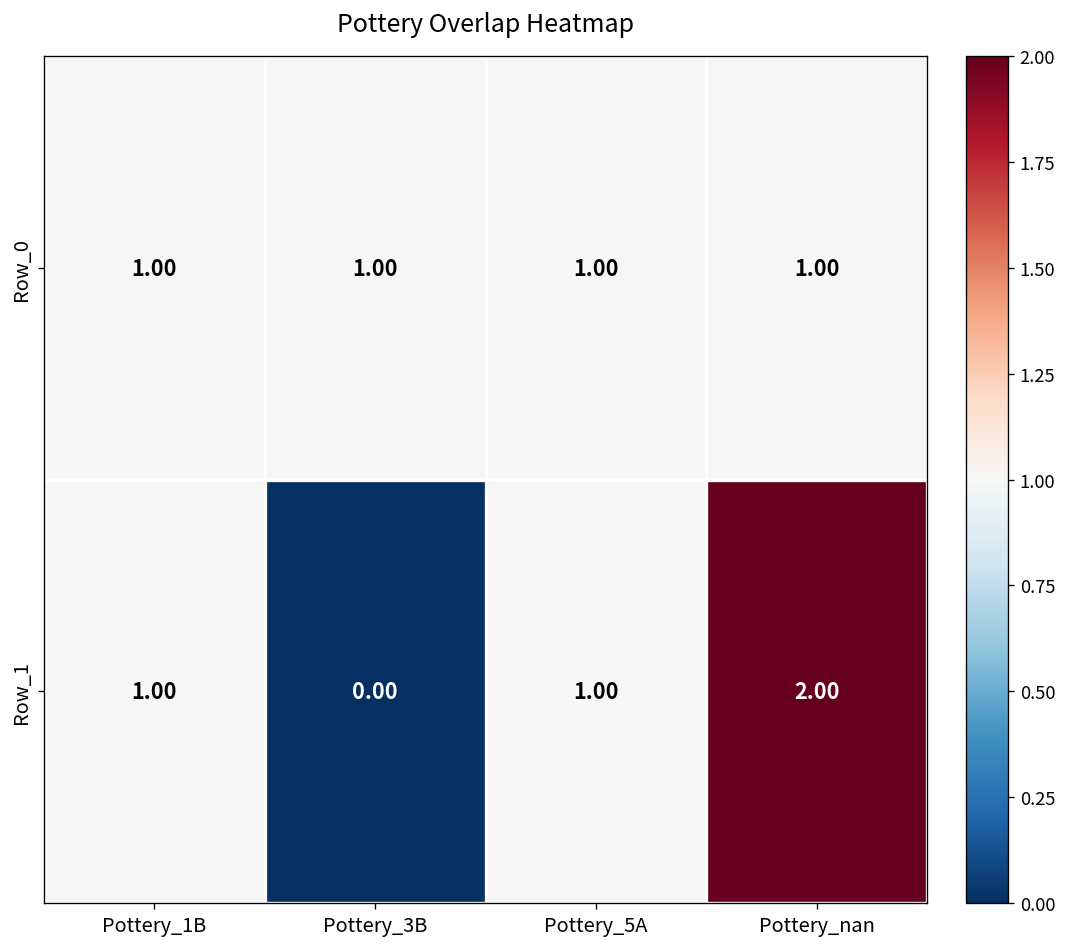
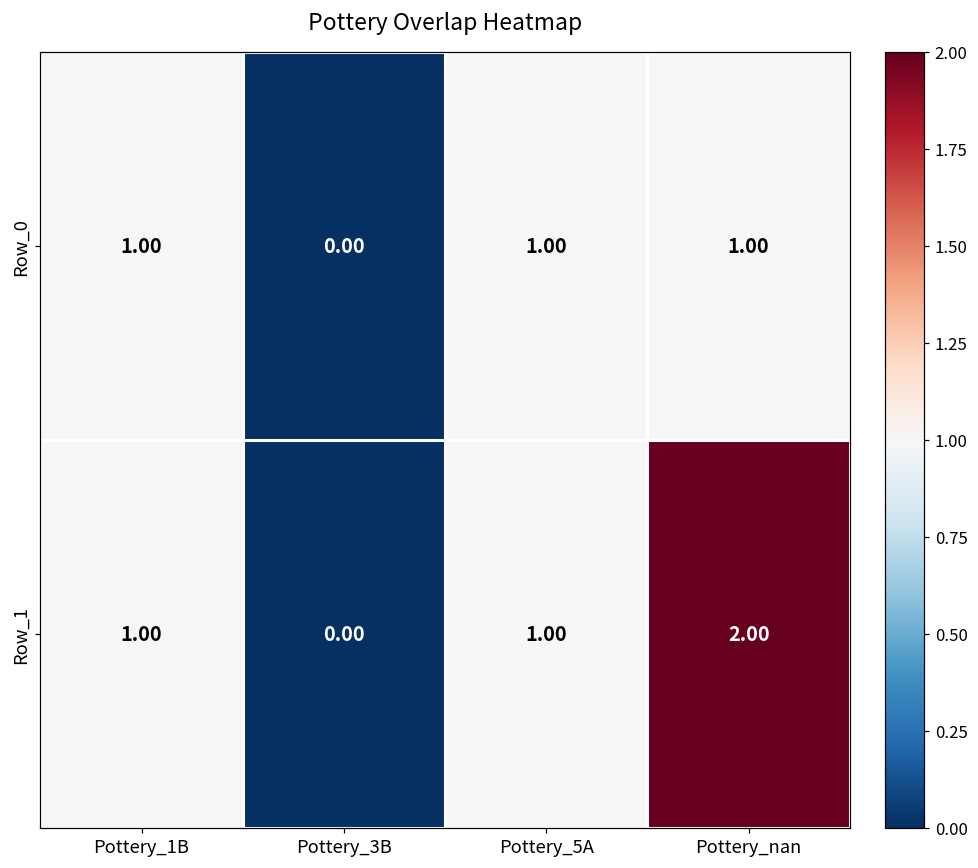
  {
    "Row_0": {
      "Pottery_1B": 1.00,
-     "Pottery_3B": 1.00,
+     "Pottery_3B": 0.00,
      "Pottery_5A": 1.00,
      "Pottery_nan": 1.00
    },
    "Row_1": {
      "Pottery_1B": 1.00,
      "Pottery_3B": 0.00,
      "Pottery_5A": 1.00,
      "Pottery_nan": 2.00
    }
  }
